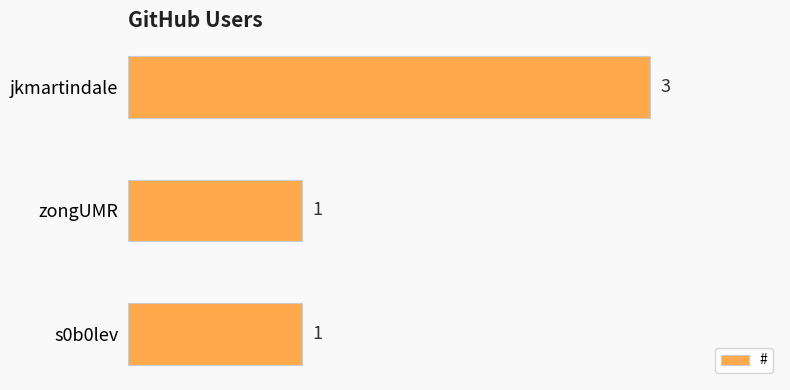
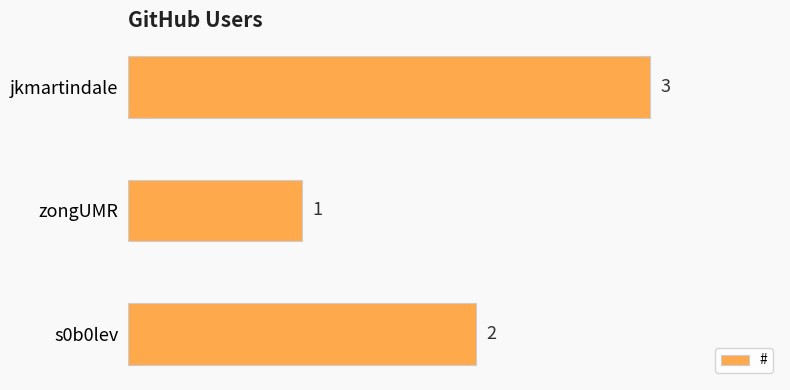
  {
    "jkmartindale": 3,
    "zongUMR": 1,
-   "s0b0lev": 1
+   "s0b0lev": 2
  }
